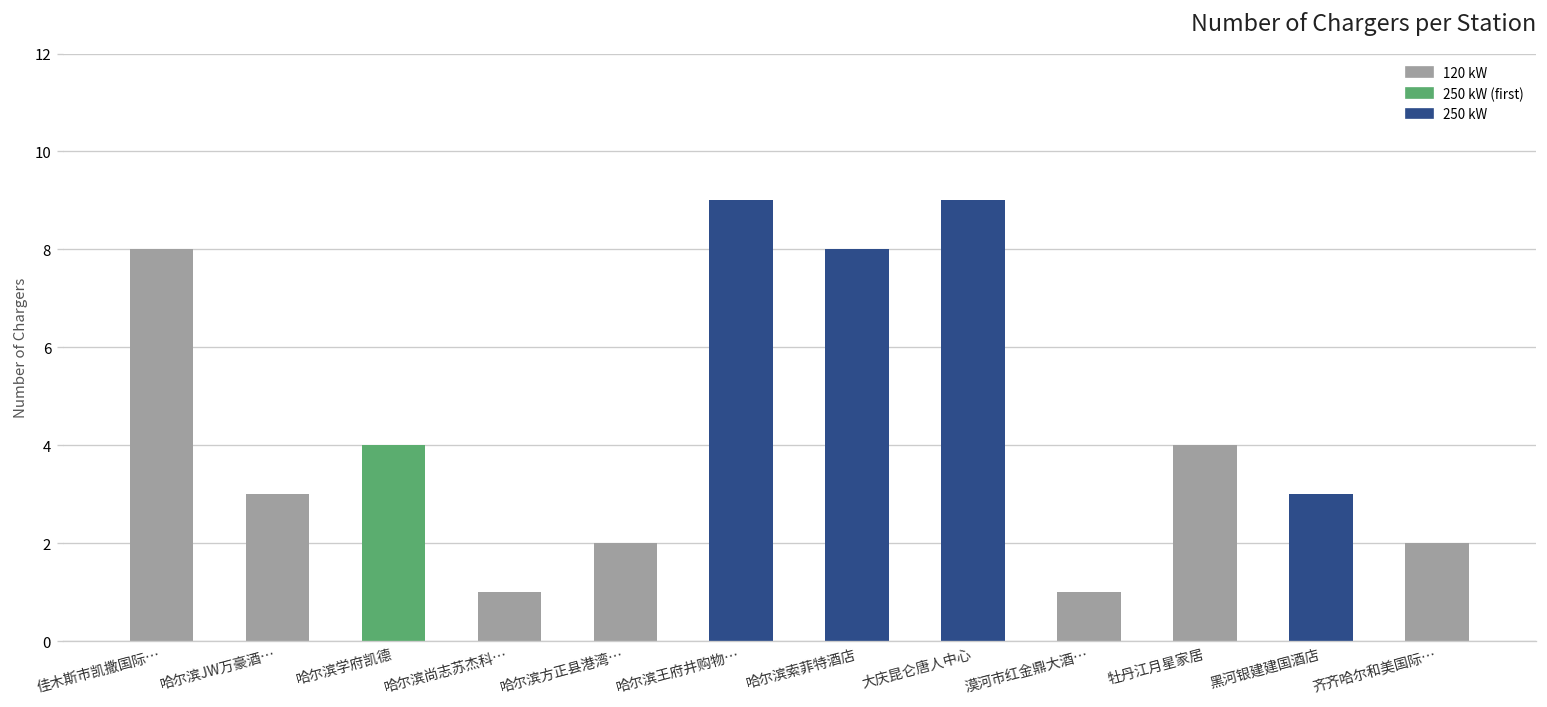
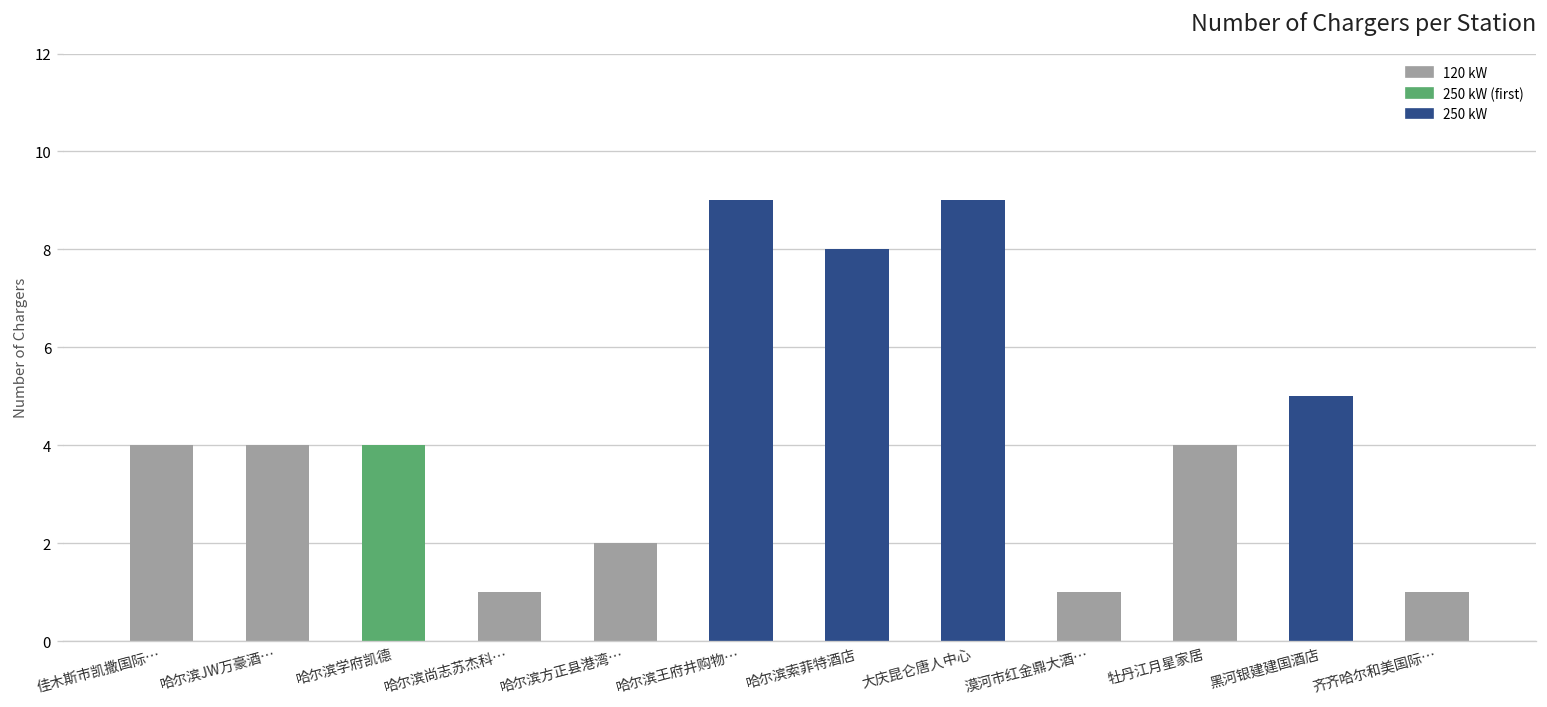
  {
-   "佳木斯市凯撒国际…": 8,
-   "哈尔滨JW万豪酒…": 3,
+   "佳木斯市凯撒国际…": 4,
+   "哈尔滨JW万豪酒…": 4,
    "哈尔滨学府凯德": 4,
    "哈尔滨尚志苏杰科…": 1,
    "哈尔滨方正县港湾…": 2,
    "哈尔滨王府井购物…": 9,
    "哈尔滨索菲特酒店": 8,
    "大庆昆仑唐人中心": 9,
    "漠河市红金鼎大酒…": 1,
    "牡丹江月星家居": 4,
-   "黑河银建建国酒店": 3,
-   "齐齐哈尔和美国际…": 2
+   "黑河银建建国酒店": 5,
+   "齐齐哈尔和美国际…": 1
  }
